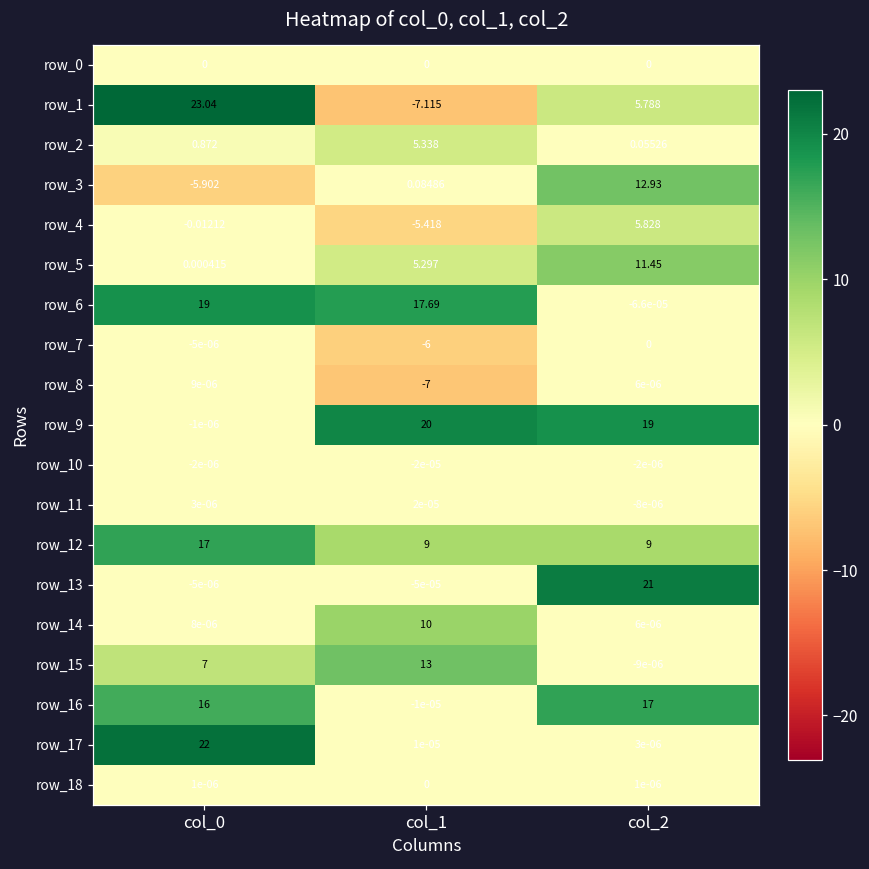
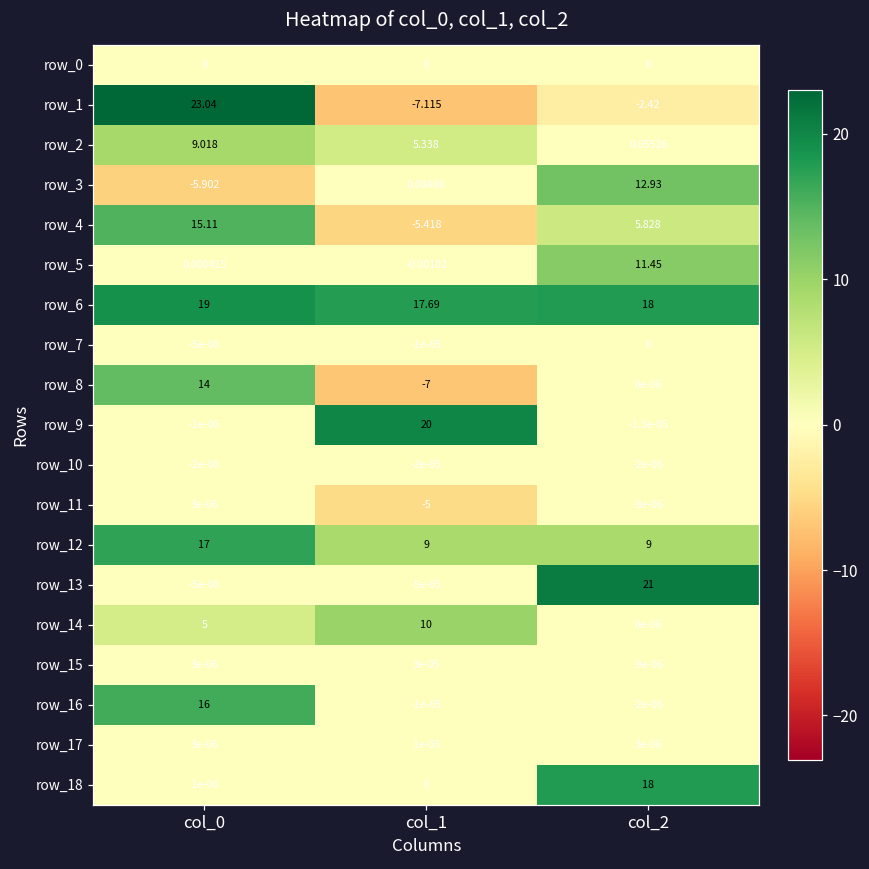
  {
    "row_0": {
      "col_0": "0",
      "col_1": "0",
      "col_2": "0"
    },
    "row_1": {
      "col_0": "23.04",
      "col_1": "-7.115",
-     "col_2": "5.788"
+     "col_2": "-2.42"
    },
    "row_2": {
-     "col_0": "0.872",
+     "col_0": "9.018",
      "col_1": "5.338",
      "col_2": "0.05526"
    },
    "row_3": {
      "col_0": "-5.902",
      "col_1": "0.08486",
      "col_2": "12.93"
    },
    "row_4": {
-     "col_0": "-0.01212",
+     "col_0": "15.11",
      "col_1": "-5.418",
      "col_2": "5.828"
    },
    "row_5": {
      "col_0": "0.000415",
-     "col_1": "5.297",
+     "col_1": "-0.00102",
      "col_2": "11.45"
    },
    "row_6": {
      "col_0": "19",
      "col_1": "17.69",
-     "col_2": "-6.6e-05"
+     "col_2": "18"
    },
    "row_7": {
      "col_0": "-5e-06",
-     "col_1": "-6",
+     "col_1": "-1e-05",
      "col_2": "0"
    },
    "row_8": {
-     "col_0": "9e-06",
+     "col_0": "14",
      "col_1": "-7",
      "col_2": "6e-06"
    },
    "row_9": {
      "col_0": "-1e-06",
      "col_1": "20",
-     "col_2": "19"
+     "col_2": "-1.3e-05"
    },
    "row_10": {
      "col_0": "-2e-06",
      "col_1": "-2e-05",
      "col_2": "-2e-06"
    },
    "row_11": {
      "col_0": "3e-06",
-     "col_1": "2e-05",
+     "col_1": "-5",
      "col_2": "-8e-06"
    },
    "row_12": {
      "col_0": "17",
      "col_1": "9",
      "col_2": "9"
    },
    "row_13": {
      "col_0": "-5e-06",
      "col_1": "-5e-05",
      "col_2": "21"
    },
    "row_14": {
-     "col_0": "8e-06",
+     "col_0": "5",
      "col_1": "10",
      "col_2": "6e-06"
    },
    "row_15": {
-     "col_0": "7",
-     "col_1": "13",
+     "col_0": "3e-06",
+     "col_1": "3e-05",
      "col_2": "-9e-06"
    },
    "row_16": {
      "col_0": "16",
      "col_1": "-1e-05",
-     "col_2": "17"
+     "col_2": "-2e-06"
    },
    "row_17": {
-     "col_0": "22",
+     "col_0": "3e-06",
      "col_1": "1e-05",
      "col_2": "3e-06"
    },
    "row_18": {
      "col_0": "1e-06",
      "col_1": "0",
-     "col_2": "1e-06"
+     "col_2": "18"
    }
  }
